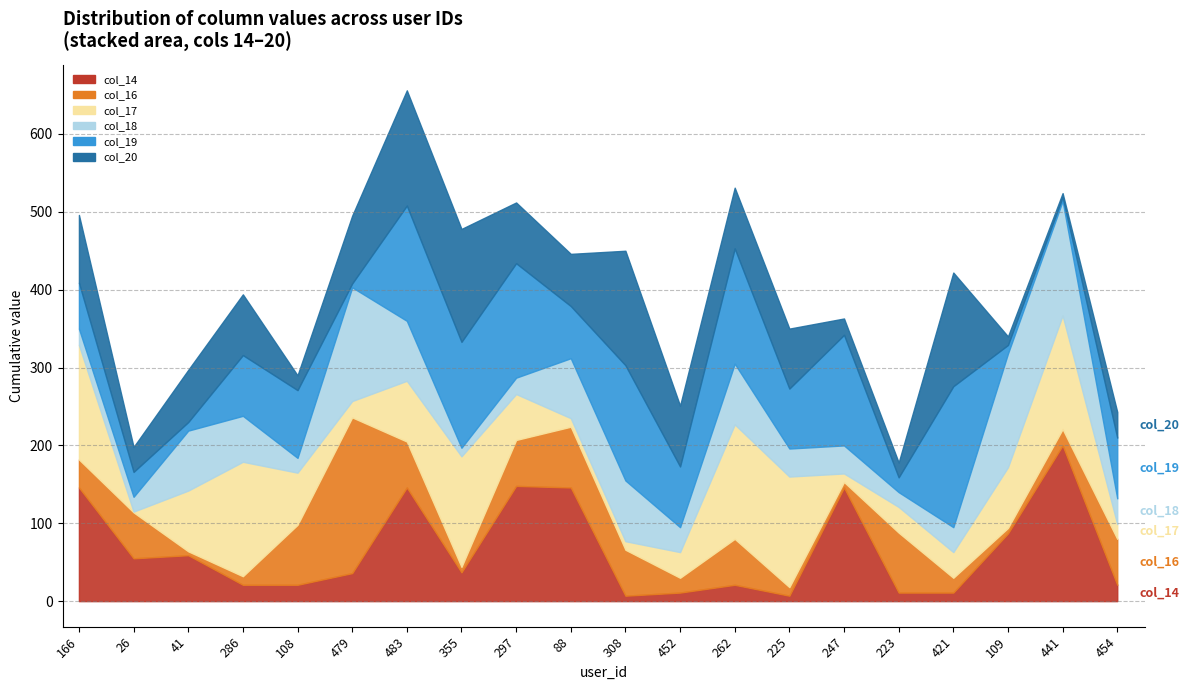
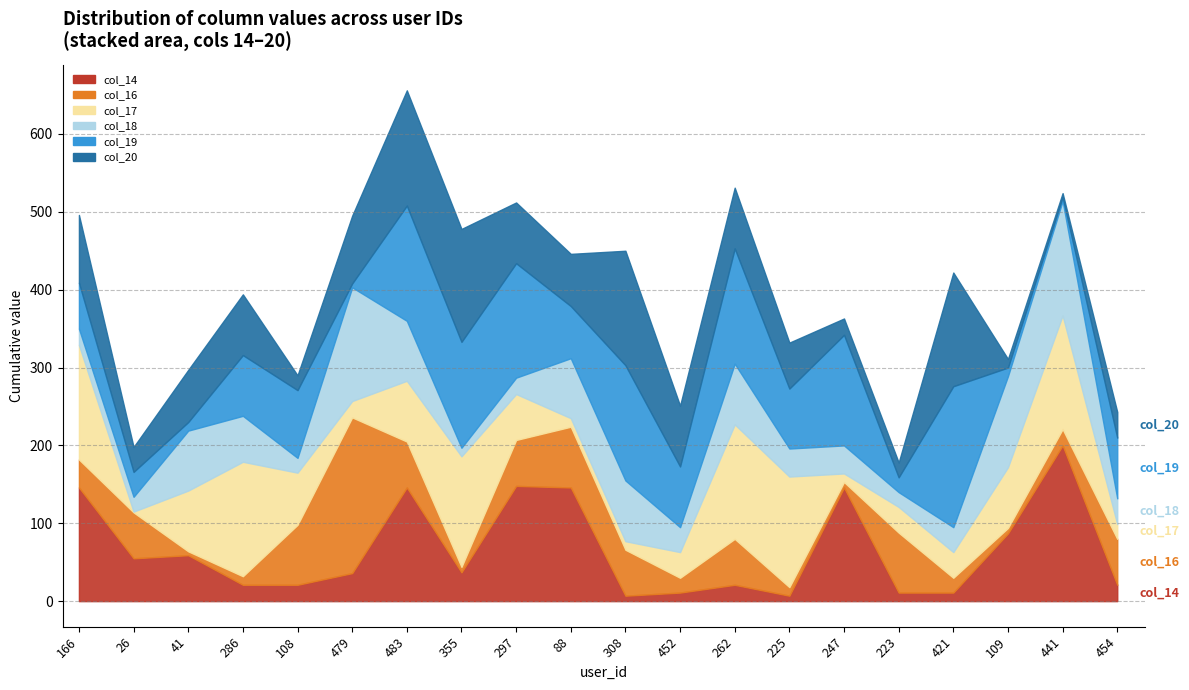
  {
    "col_14": {
      "166": 150,
      "26": 60,
      "41": 60,
      "286": 20,
      "108": 20,
      "479": 40,
      "483": 150,
      "355": 40,
      "297": 150,
      "88": 150,
      "308": 10,
      "452": 10,
      "262": 20,
      "225": 10,
      "247": 150,
      "223": 10,
      "421": 10,
      "109": 90,
      "441": 200
    },
    "col_16": {
      "166": 40,
      "41": 10,
      "286": 10,
      "108": 80,
      "479": 200,
      "483": 60,
      "355": 10,
      "297": 60,
      "88": 80,
      "308": 60,
      "452": 20,
      "262": 60,
      "225": 10,
      "247": 10,
      "223": 80,
      "421": 20,
      "109": 10,
      "441": 20
    },
    "col_17": {
      "166": 150,
      "41": 80,
      "286": 150,
      "108": 70,
      "479": 20,
      "483": 80,
      "355": 140,
      "297": 60,
      "88": 10,
      "308": 10,
      "452": 30,
      "262": 150,
      "225": 140,
      "247": 10,
      "223": 30,
      "421": 30,
      "109": 80,
      "441": 150
    },
    "col_18": {
      "166": 20,
      "26": 20,
      "41": 80,
      "286": 60,
      "108": 20,
      "479": 150,
      "483": 80,
      "355": 10,
      "297": 20,
      "88": 80,
      "308": 80,
      "452": 30,
      "262": 80,
      "225": 40,
      "247": 40,
      "223": 20,
      "421": 30,
-     "109": 150,
+     "109": 120,
      "441": 150
    },
    "col_19": {
      "166": 60,
      "26": 30,
      "41": 10,
      "286": 80,
      "108": 90,
      "479": 10,
      "483": 150,
      "355": 140,
      "297": 150,
      "88": 70,
      "308": 150,
      "452": 80,
      "262": 150,
      "225": 80,
      "247": 140,
      "223": 20,
      "421": 180,
      "109": 10,
      "441": 10
    },
    "col_20": {
      "166": 90,
      "26": 30,
      "41": 70,
      "286": 80,
      "108": 20,
      "479": 90,
      "483": 150,
      "355": 150,
      "297": 80,
      "88": 70,
      "308": 150,
      "452": 80,
      "262": 80,
-     "225": 80,
+     "225": 60,
      "247": 20,
      "223": 20,
      "421": 150,
      "109": 10,
      "441": 10
    }
  }
